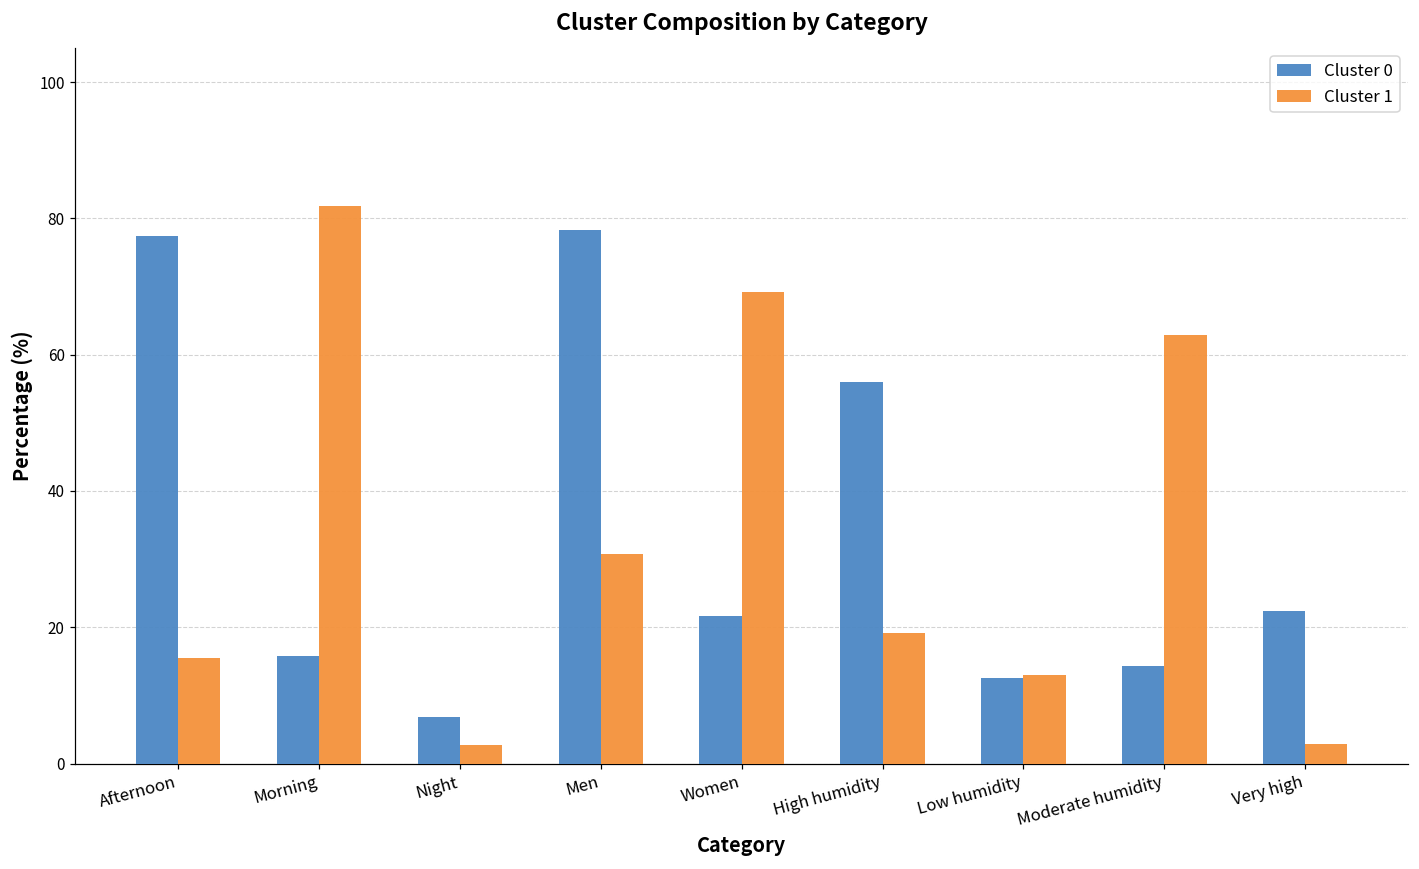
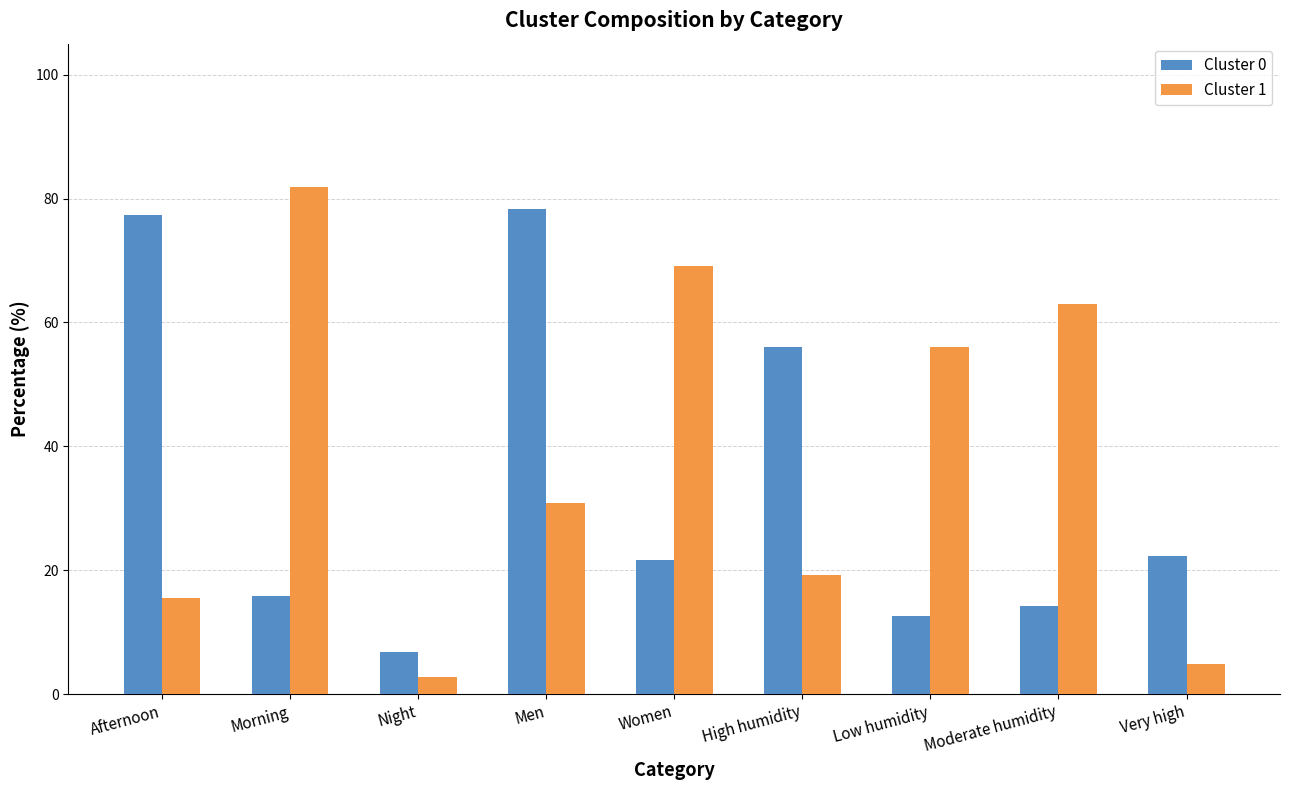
  {
    "Cluster 0": {
      "Afternoon": 77,
      "Morning": 16,
      "Night": 7,
      "Men": 78,
      "Women": 22,
      "High humidity": 56,
      "Low humidity": 13,
      "Moderate humidity": 14,
      "Very high": 22
    },
    "Cluster 1": {
      "Afternoon": 15,
      "Morning": 82,
      "Night": 3,
      "Men": 31,
      "Women": 69,
      "High humidity": 19,
-     "Low humidity": 13,
+     "Low humidity": 56,
      "Moderate humidity": 63,
-     "Very high": 3
+     "Very high": 5
    }
  }
